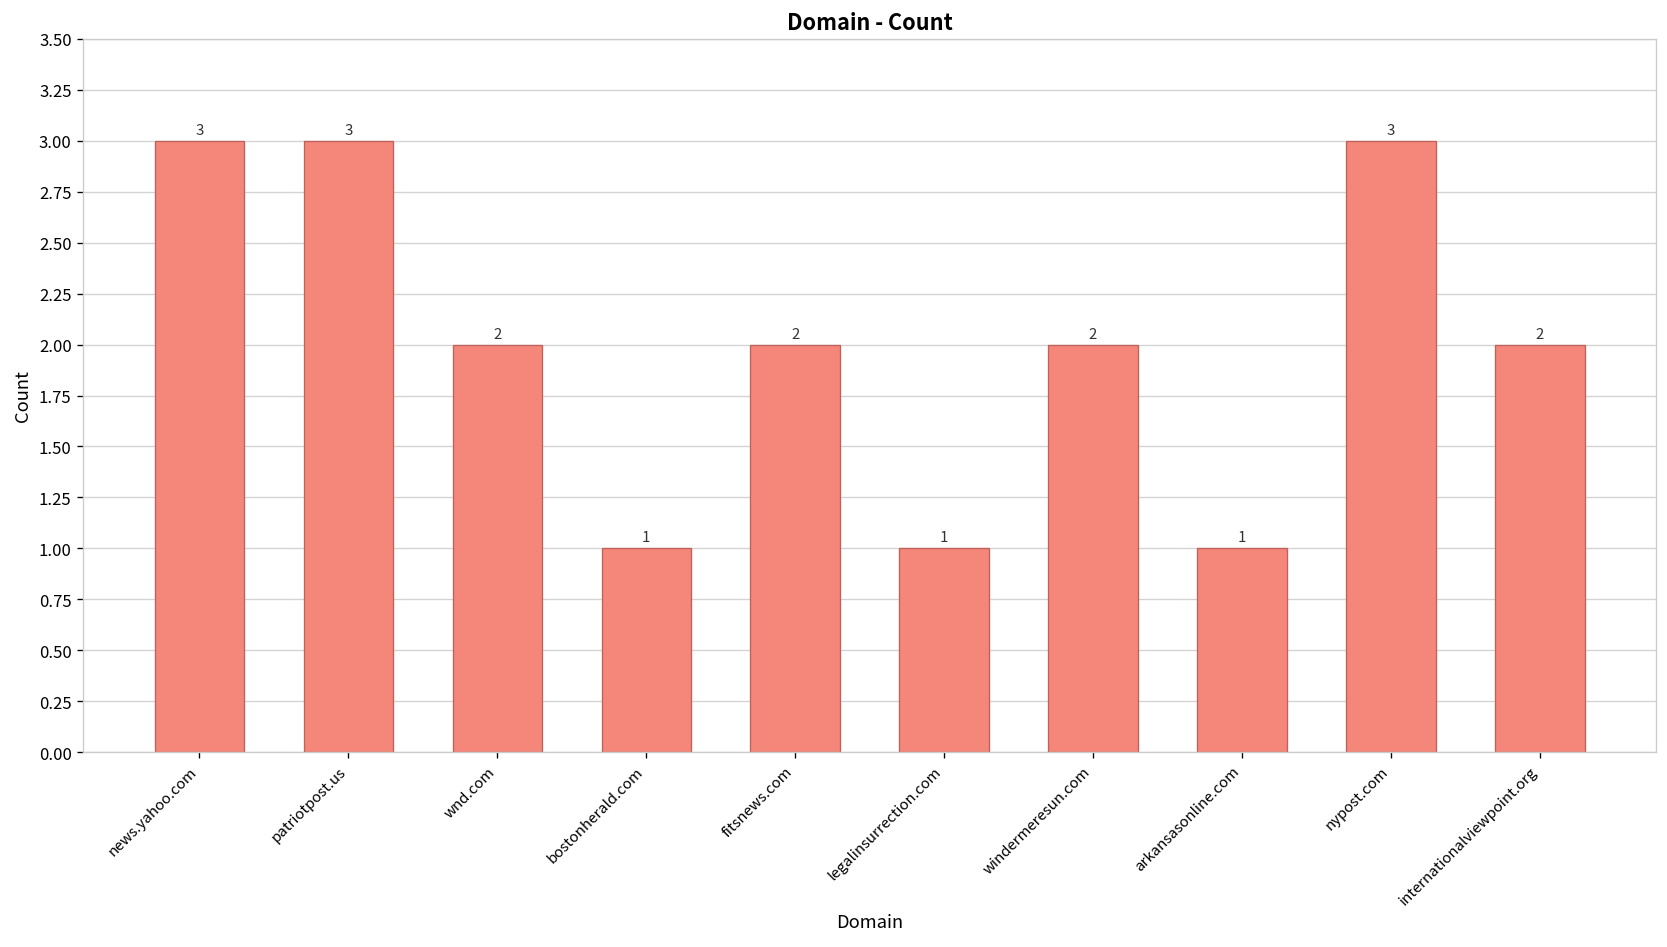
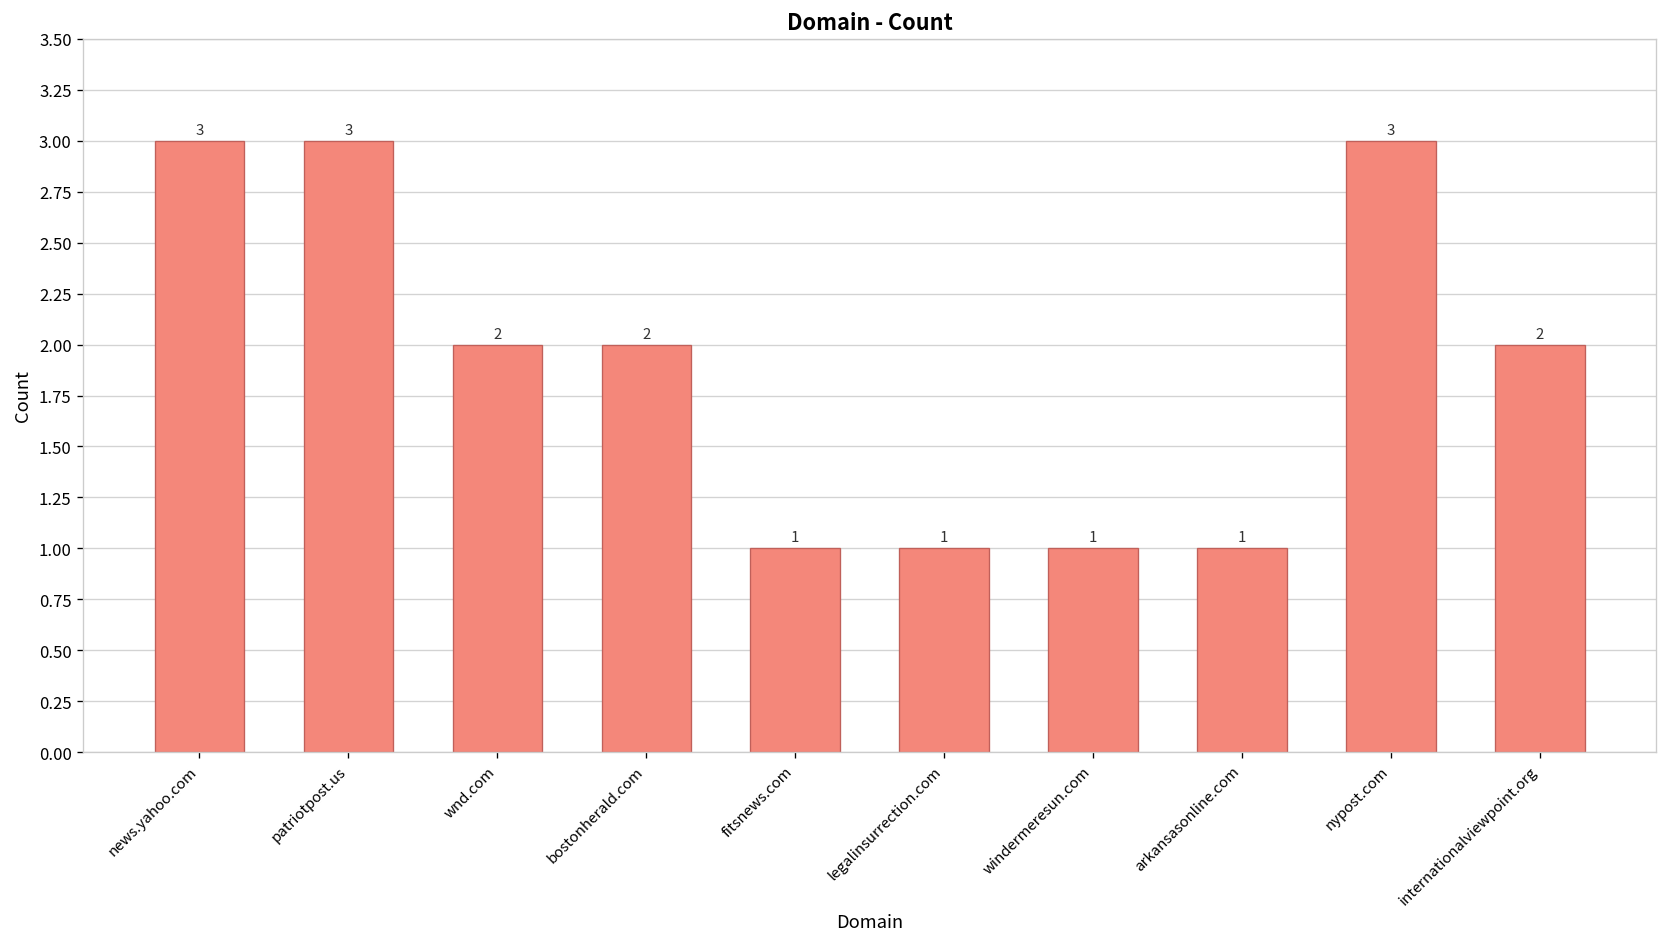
  {
    "news.yahoo.com": 3,
    "patriotpost.us": 3,
    "wnd.com": 2,
-   "bostonherald.com": 1,
-   "fitsnews.com": 2,
+   "bostonherald.com": 2,
+   "fitsnews.com": 1,
    "legalinsurrection.com": 1,
-   "windermeresun.com": 2,
+   "windermeresun.com": 1,
    "arkansasonline.com": 1,
    "nypost.com": 3,
    "internationalviewpoint.org": 2
  }
